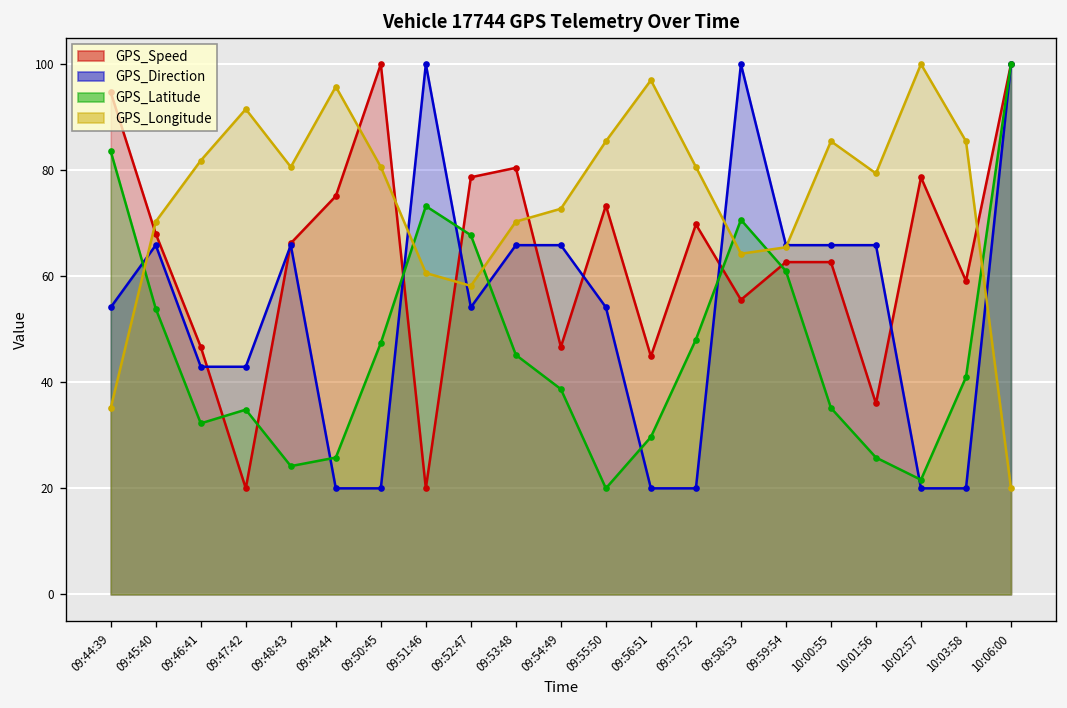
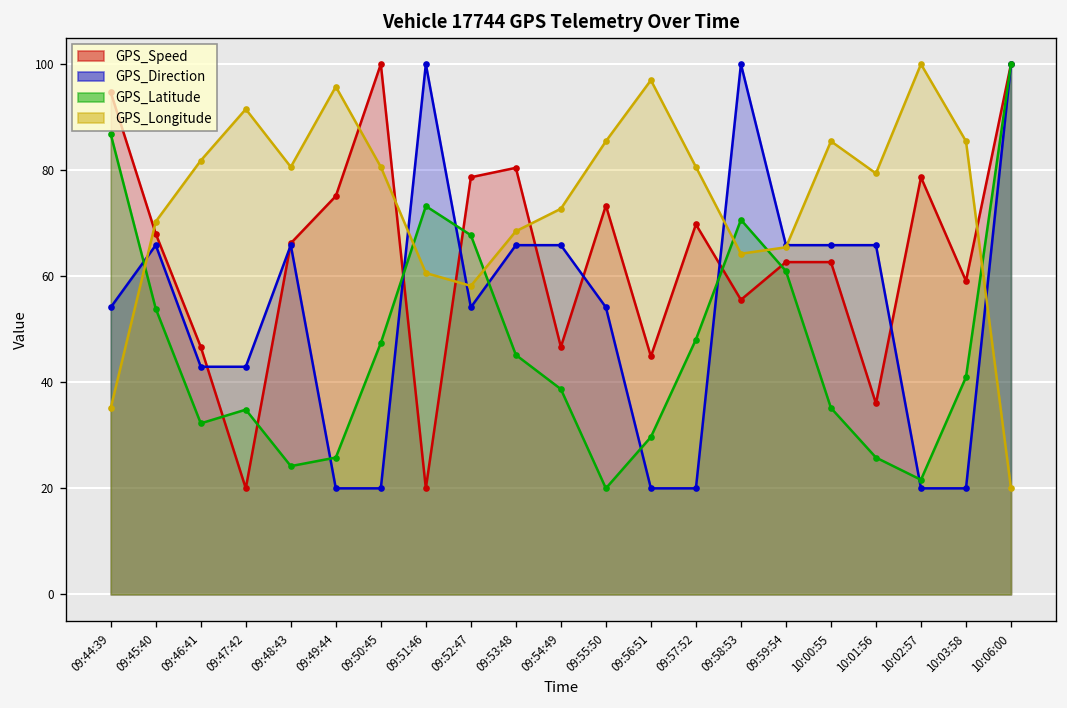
  {
    "GPS_Speed": {
      "09:45:40": 68,
      "09:46:41": 47,
      "09:47:42": 20,
      "09:49:44": 75,
      "09:50:45": 100,
      "09:51:46": 20,
      "09:52:47": 79,
      "09:53:48": 80,
      "09:54:49": 47,
      "09:55:50": 73,
      "09:56:51": 45,
      "09:57:52": 70,
      "09:58:53": 56,
      "09:59:54": 63,
      "10:00:55": 63,
      "10:01:56": 36,
      "10:02:57": 79,
      "10:03:58": 59
    },
    "GPS_Direction": {
      "09:44:39": 54,
      "09:45:40": 66,
      "09:46:41": 43,
      "09:47:42": 43,
      "09:49:44": 20,
      "09:50:45": 20,
      "09:51:46": 100,
      "09:52:47": 54,
      "09:53:48": 66,
      "09:54:49": 66,
      "09:55:50": 54,
      "09:56:51": 20,
      "09:57:52": 20,
      "09:58:53": 100,
      "10:00:55": 66,
      "10:01:56": 66,
      "10:02:57": 20,
      "10:03:58": 20
    },
    "GPS_Latitude": {
-     "09:44:39": 84,
+     "09:44:39": 87,
      "09:45:40": 54,
      "09:46:41": 32,
      "09:47:42": 35,
      "09:48:43": 24,
      "09:49:44": 26,
      "09:50:45": 47,
      "09:51:46": 73,
      "09:52:47": 68,
      "09:53:48": 45,
      "09:54:49": 39,
      "09:55:50": 20,
      "09:56:51": 30,
      "09:57:52": 48,
      "09:58:53": 71,
      "09:59:54": 61,
      "10:00:55": 35,
      "10:01:56": 26,
      "10:02:57": 22,
      "10:03:58": 41
    },
    "GPS_Longitude": {
      "09:44:39": 35,
      "09:45:40": 70,
      "09:46:41": 82,
      "09:47:42": 92,
      "09:48:43": 81,
      "09:49:44": 96,
      "09:50:45": 81,
      "09:51:46": 61,
      "09:52:47": 58,
-     "09:53:48": 70,
+     "09:53:48": 68,
      "09:54:49": 73,
      "09:55:50": 85,
      "09:56:51": 97,
      "09:57:52": 81,
      "09:58:53": 64,
      "10:00:55": 85,
      "10:01:56": 79,
      "10:02:57": 100,
      "10:03:58": 85,
      "10:06:00": 20
    }
  }
